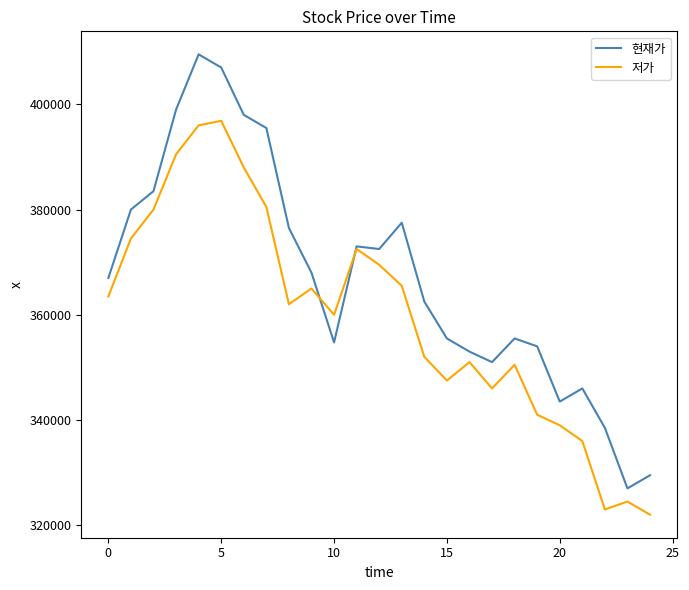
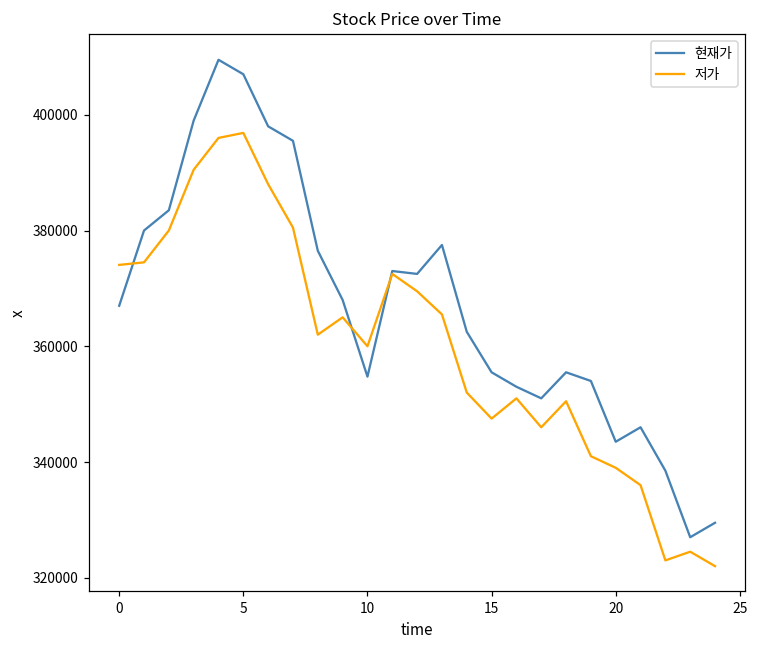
  {
    "현재가": {
      "0": 367000,
      "5": 407000,
      "10": 355000,
      "15": 356000,
      "20": 344000
    },
    "저가": {
-     "0": 364000,
+     "0": 374000,
      "5": 397000,
      "10": 360000,
      "15": 348000,
      "20": 339000
    }
  }
